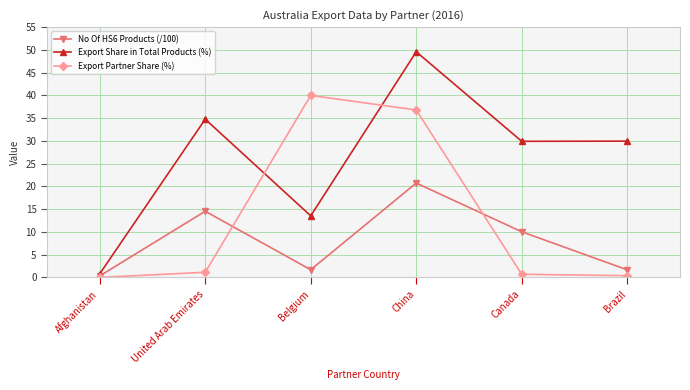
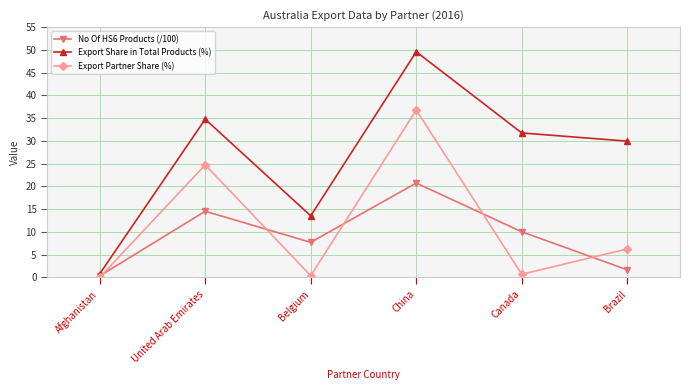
  {
    "No Of HS6 Products (/100)": {
      "United Arab Emirates": 15,
-     "Belgium": 2,
+     "Belgium": 8,
      "China": 21,
      "Canada": 10,
      "Brazil": 2
    },
    "Export Share in Total Products (%)": {
      "United Arab Emirates": 35,
      "Belgium": 14,
      "China": 50,
-     "Canada": 30,
+     "Canada": 32,
      "Brazil": 30
    },
    "Export Partner Share (%)": {
-     "United Arab Emirates": 1,
-     "Belgium": 40,
+     "United Arab Emirates": 25,
+     "Belgium": 0,
      "China": 37,
      "Canada": 1,
-     "Brazil": 0
+     "Brazil": 6
    }
  }
